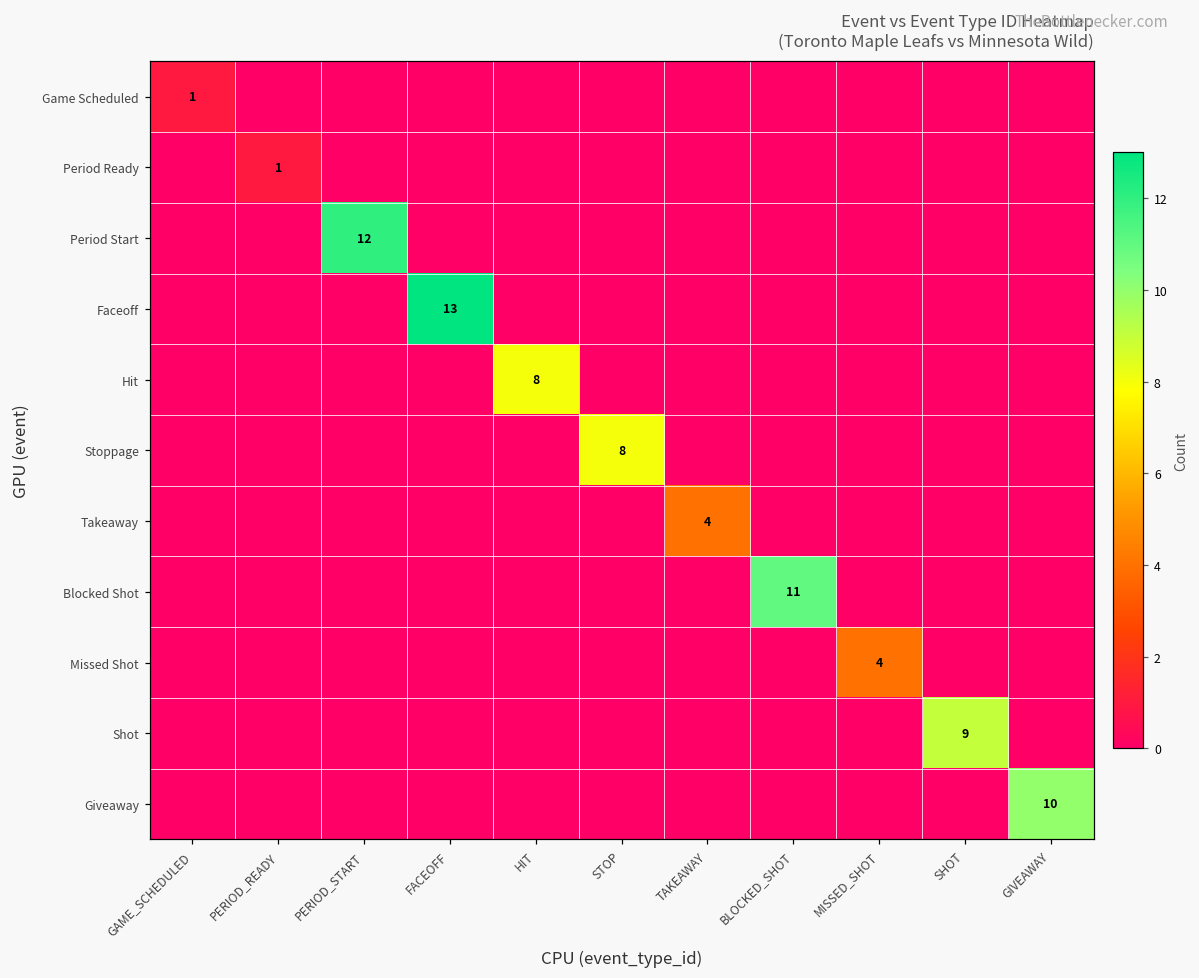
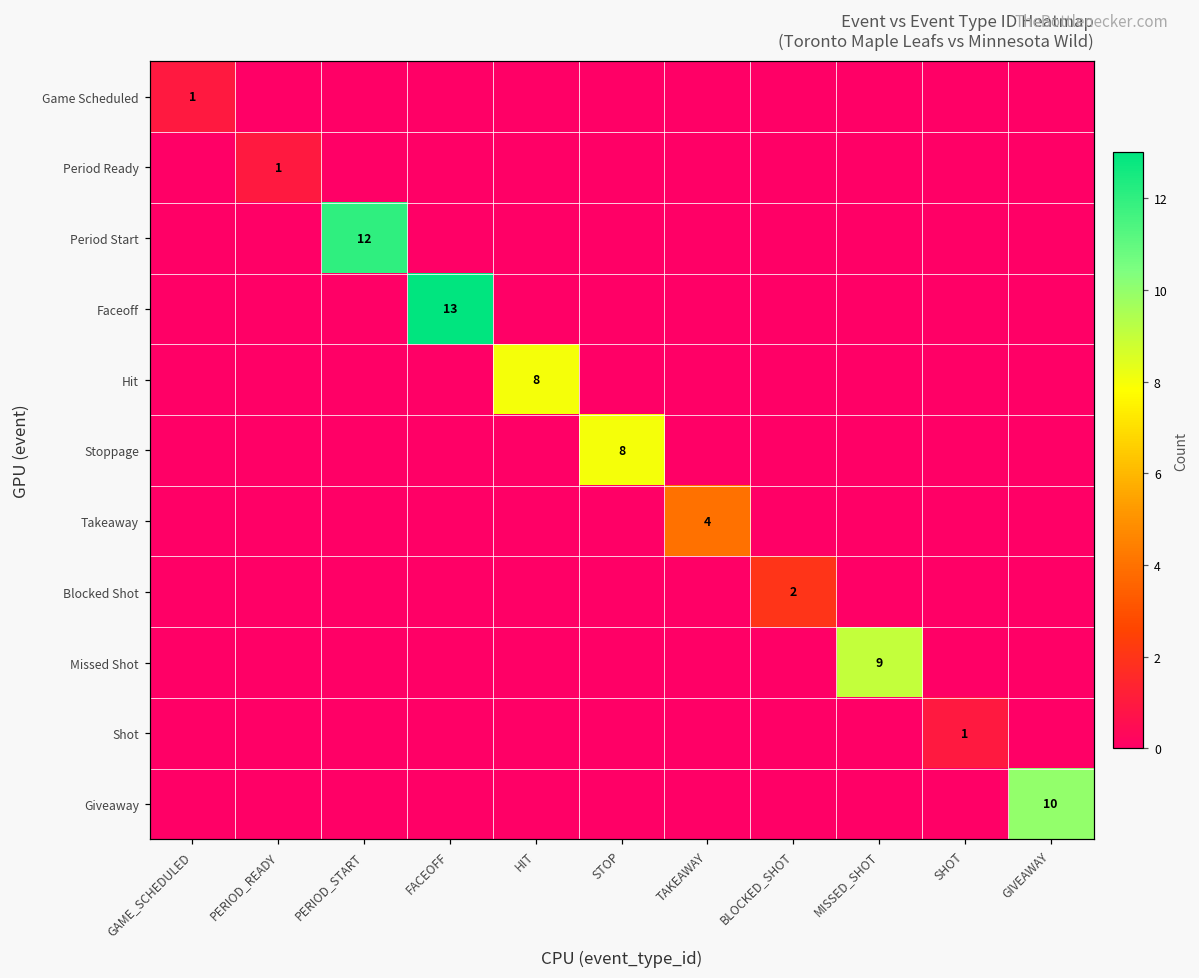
  {
    "Game Scheduled": {
      "GAME_SCHEDULED": 1
    },
    "Period Ready": {
      "PERIOD_READY": 1
    },
    "Period Start": {
      "PERIOD_START": 12
    },
    "Faceoff": {
      "FACEOFF": 13
    },
    "Hit": {
      "HIT": 8
    },
    "Stoppage": {
      "STOP": 8
    },
    "Takeaway": {
      "TAKEAWAY": 4
    },
    "Blocked Shot": {
-     "BLOCKED_SHOT": 11
+     "BLOCKED_SHOT": 2
    },
    "Missed Shot": {
-     "MISSED_SHOT": 4
+     "MISSED_SHOT": 9
    },
    "Shot": {
-     "SHOT": 9
+     "SHOT": 1
    },
    "Giveaway": {
      "GIVEAWAY": 10
    }
  }
